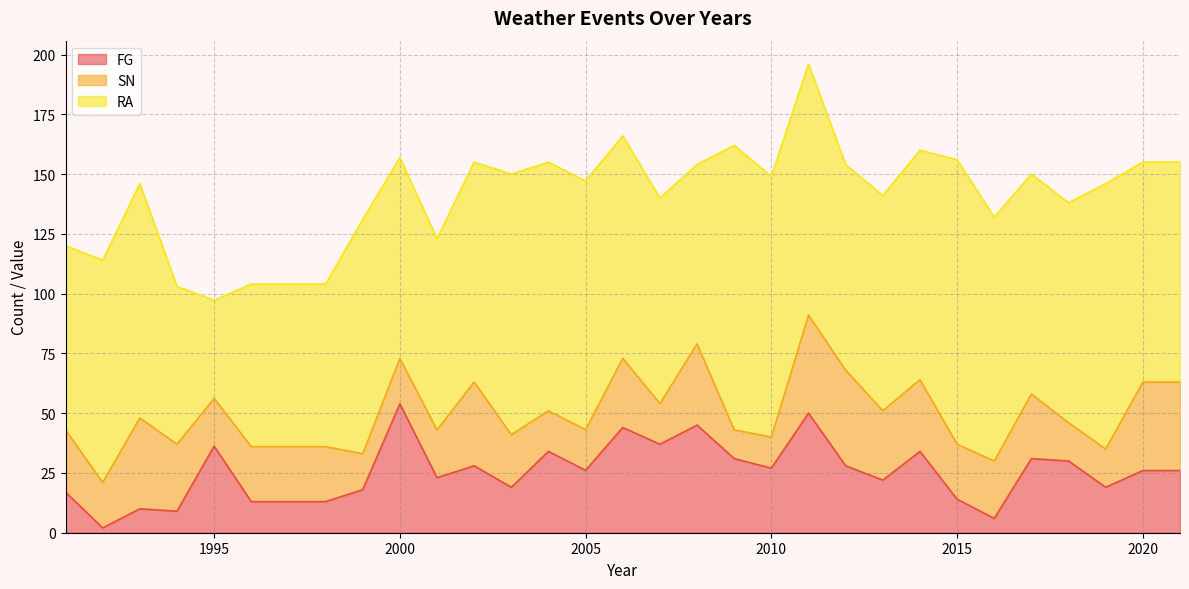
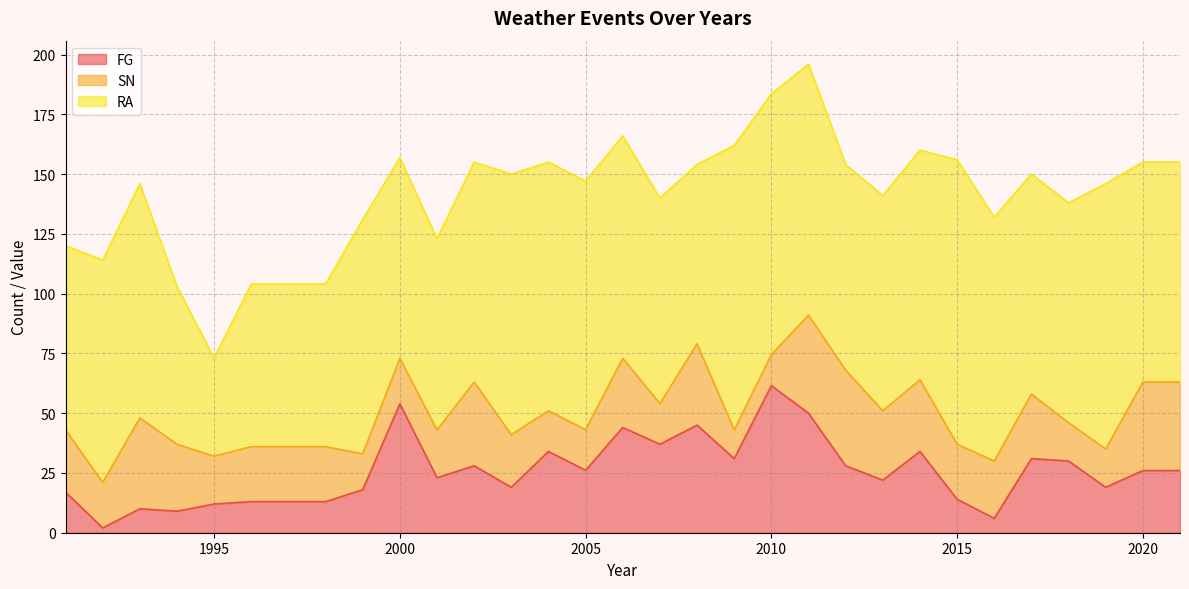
  {
    "FG": {
-     "1995": 36,
+     "1995": 12,
      "2000": 54,
      "2005": 26,
-     "2010": 27,
+     "2010": 62,
      "2015": 14,
      "2020": 26
    }
  }
